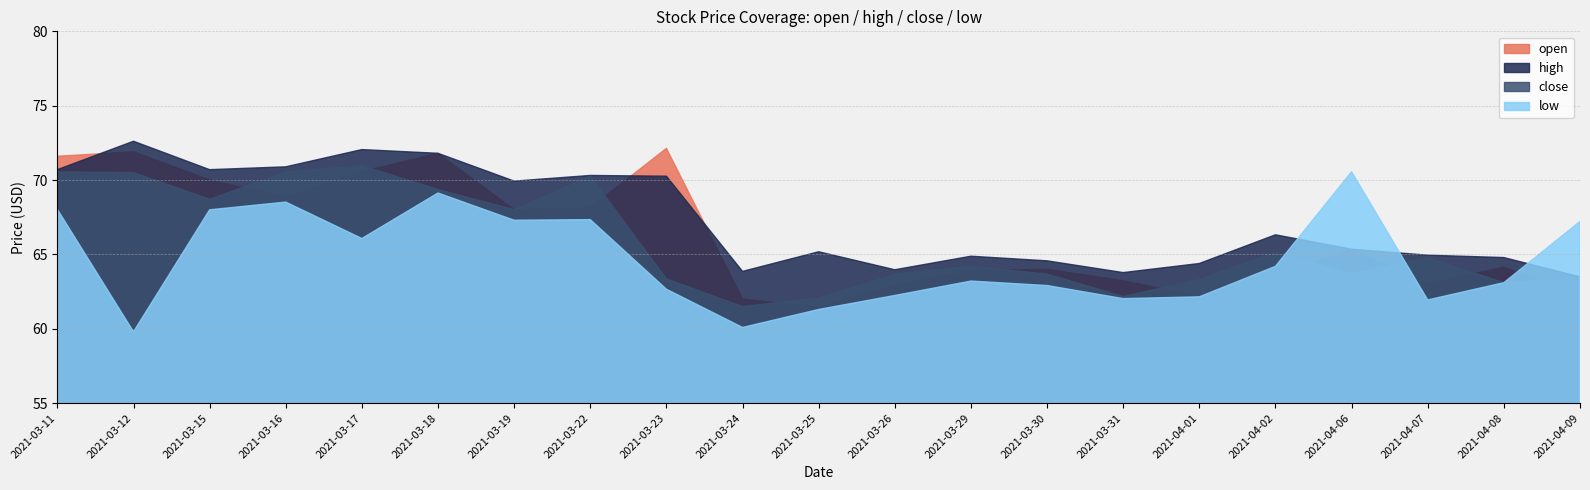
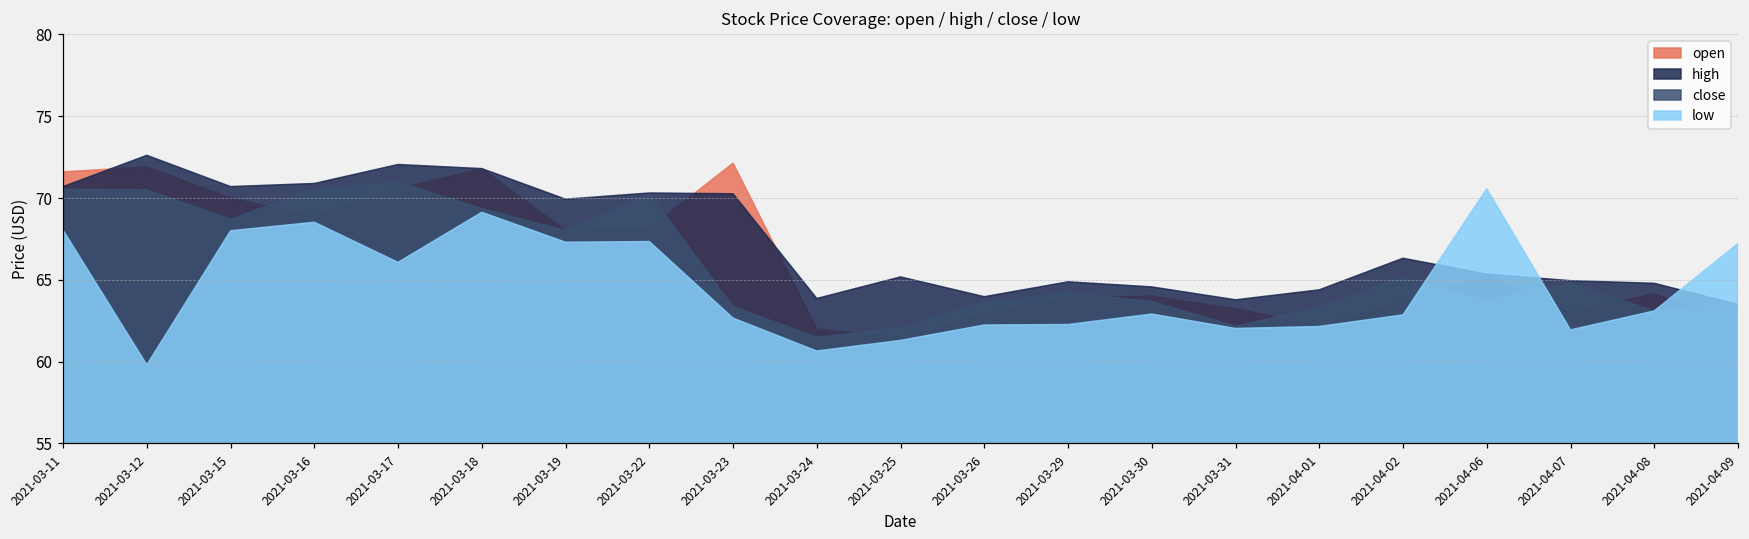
  {
    "open": {
      "2021-03-11": 71.6,
      "2021-03-12": 71.9,
      "2021-03-15": 70.0,
      "2021-03-16": 68.9,
      "2021-03-17": 70.6,
      "2021-03-22": 68.1,
      "2021-03-23": 72.1,
      "2021-03-24": 62.0,
      "2021-03-26": 62.9,
      "2021-03-29": 63.9,
      "2021-03-30": 64.0,
      "2021-03-31": 63.2,
      "2021-04-02": 63.6,
      "2021-04-07": 63.0,
      "2021-04-08": 64.1,
      "2021-04-09": 62.3
    },
    "low": {
      "2021-03-11": 68.0,
      "2021-03-12": 59.8,
      "2021-03-15": 68.0,
      "2021-03-16": 68.5,
      "2021-03-17": 66.1,
      "2021-03-18": 69.1,
      "2021-03-19": 67.3,
      "2021-03-22": 67.3,
      "2021-03-23": 62.7,
-     "2021-03-24": 60.1,
+     "2021-03-24": 60.7,
      "2021-03-26": 62.2,
-     "2021-03-29": 63.2,
+     "2021-03-29": 62.3,
      "2021-03-30": 62.9,
-     "2021-04-02": 64.2,
+     "2021-04-02": 62.9,
      "2021-04-06": 70.6,
      "2021-04-07": 61.9,
      "2021-04-09": 67.2
    }
  }
